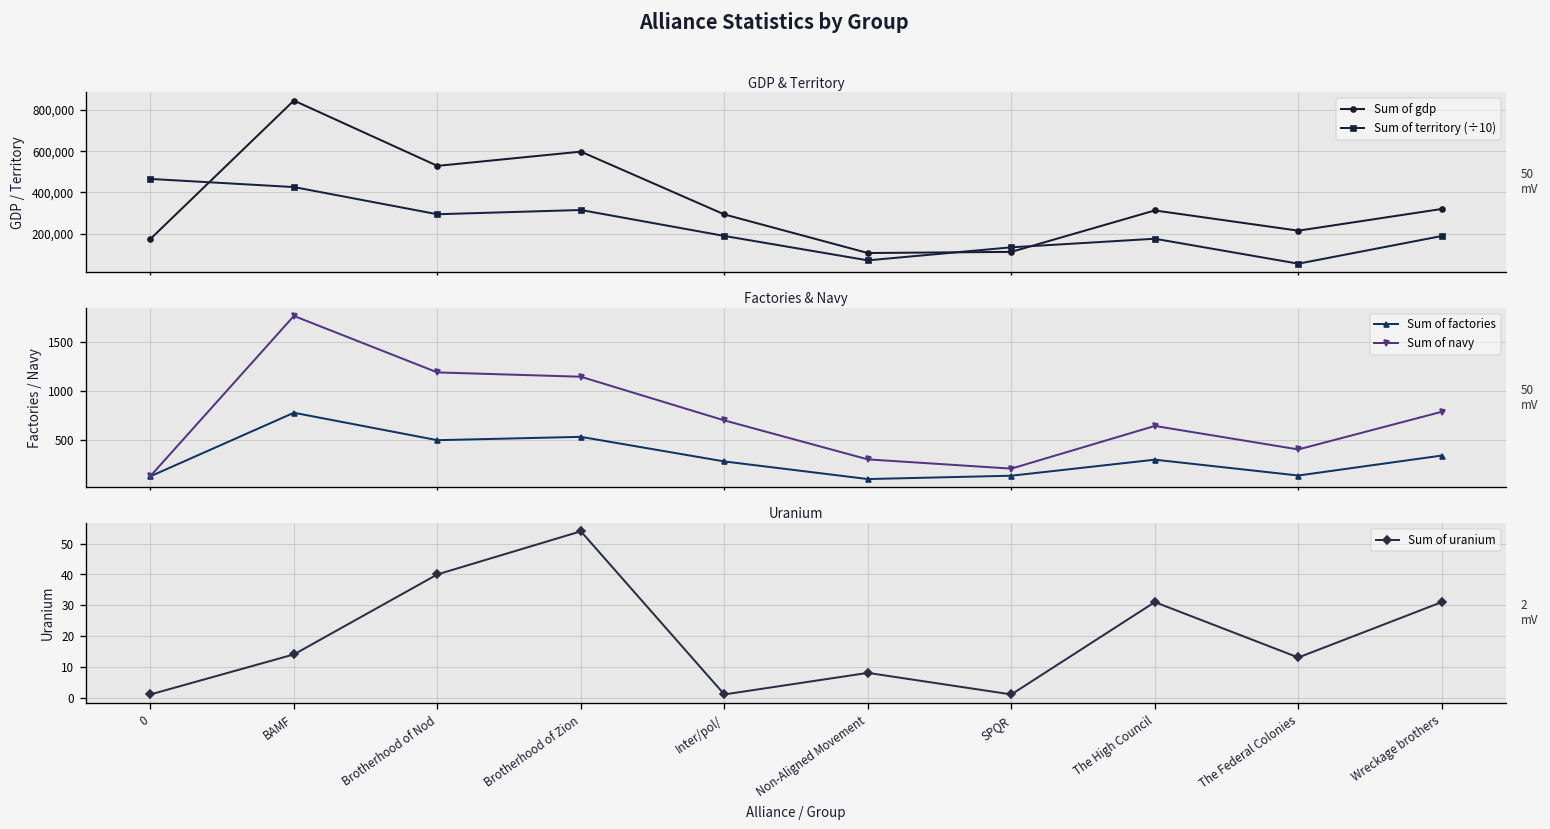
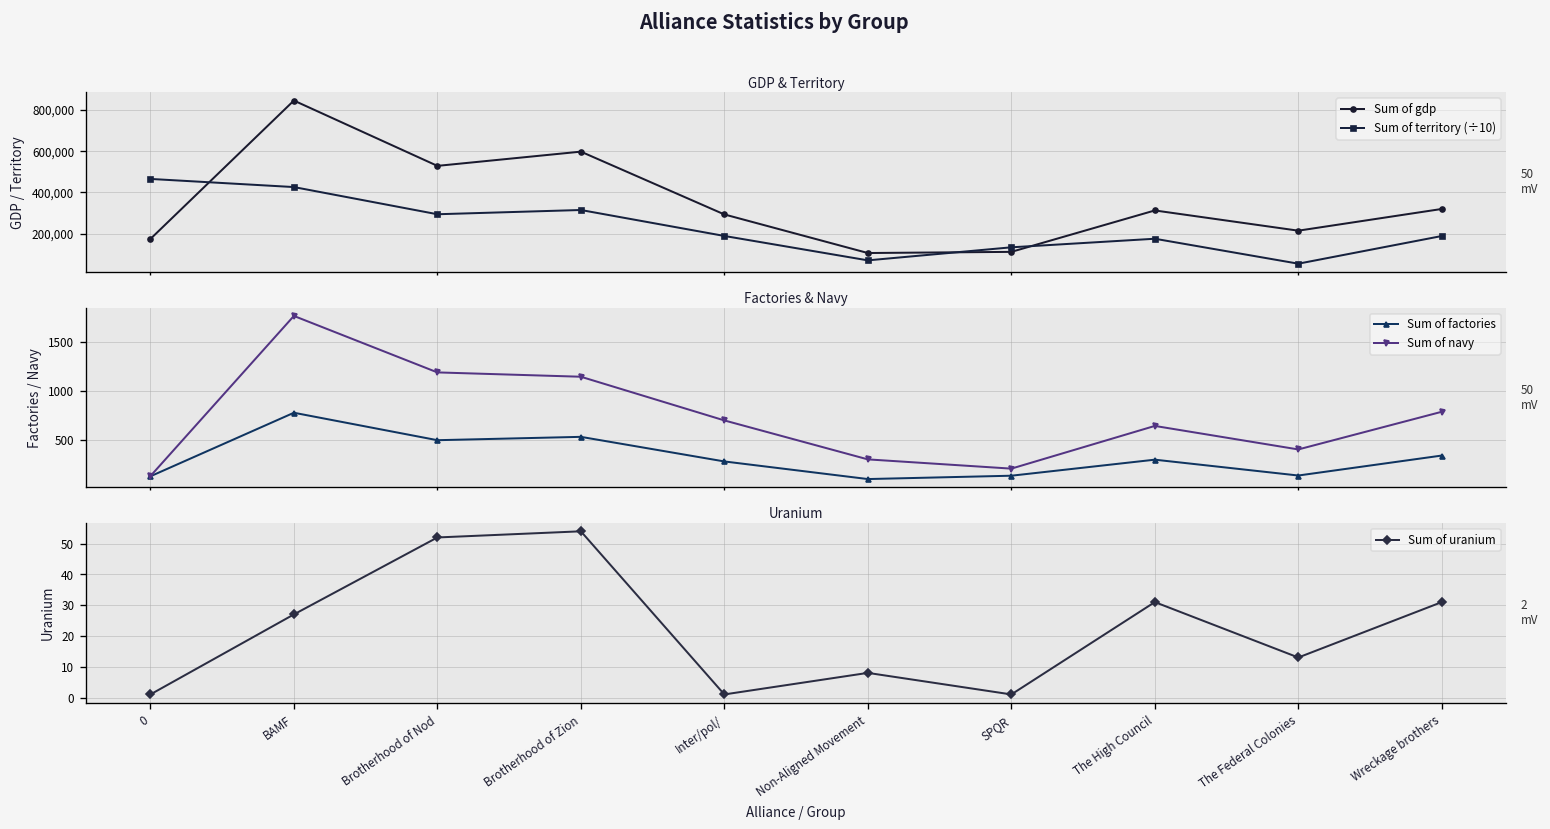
  {
    "Uranium": {
      "0": 1,
-     "BAMF": 14,
-     "Brotherhood of Nod": 40,
+     "BAMF": 27,
+     "Brotherhood of Nod": 52,
      "Brotherhood of Zion": 54,
      "Inter/pol/": 1,
      "Non-Aligned Movement": 8,
      "SPQR": 1,
      "The High Council": 31,
      "The Federal Colonies": 13,
      "Wreckage brothers": 31
    }
  }
